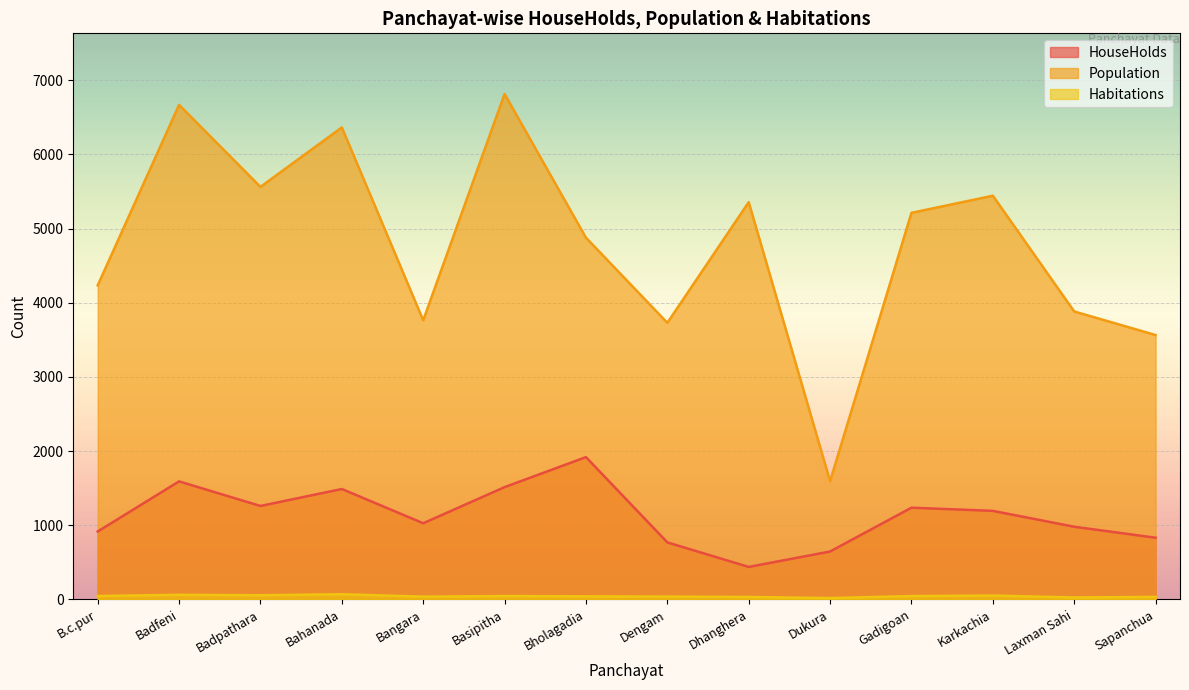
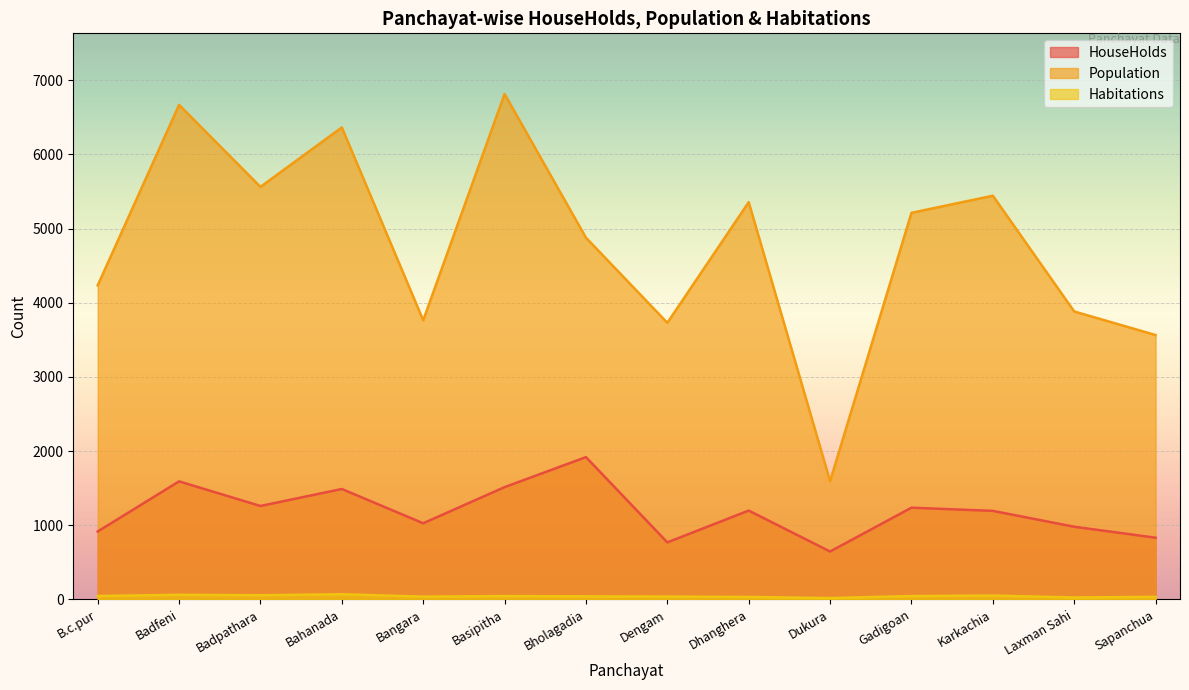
  {
    "HouseHolds": {
      "B.c.pur": 900,
      "Badfeni": 1600,
      "Badpathara": 1300,
      "Bahanada": 1500,
      "Bangara": 1000,
      "Basipitha": 1500,
      "Bholagadia": 1900,
      "Dengam": 800,
-     "Dhanghera": 400,
+     "Dhanghera": 1200,
      "Dukura": 600,
      "Gadigoan": 1200,
      "Karkachia": 1200,
      "Laxman Sahi": 1000,
      "Sapanchua": 800
    }
  }
